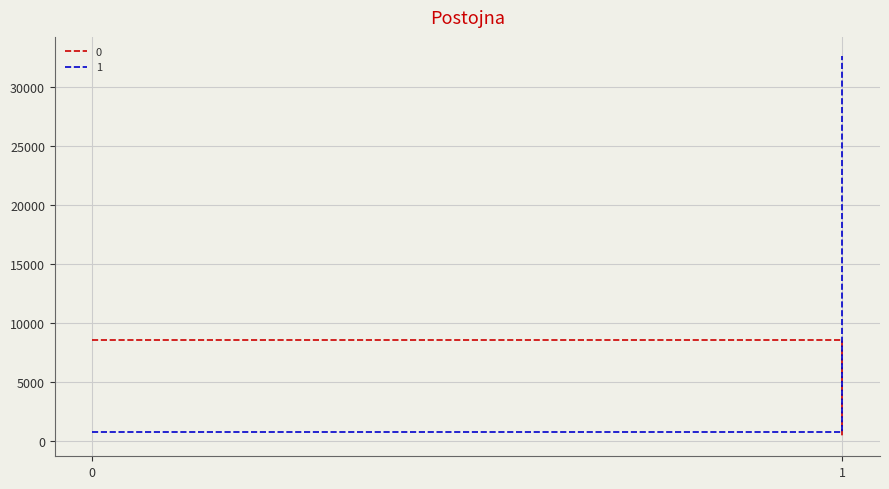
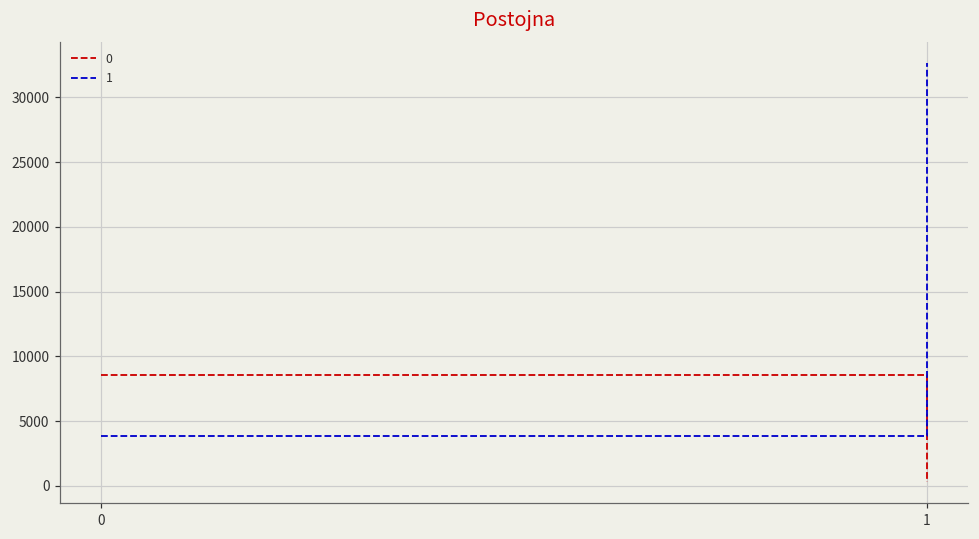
  {
    "0": {
      "0": 8500,
      "1": 300
    },
    "1": {
-     "0": 800,
+     "0": 3800,
      "1": 32700
    }
  }
